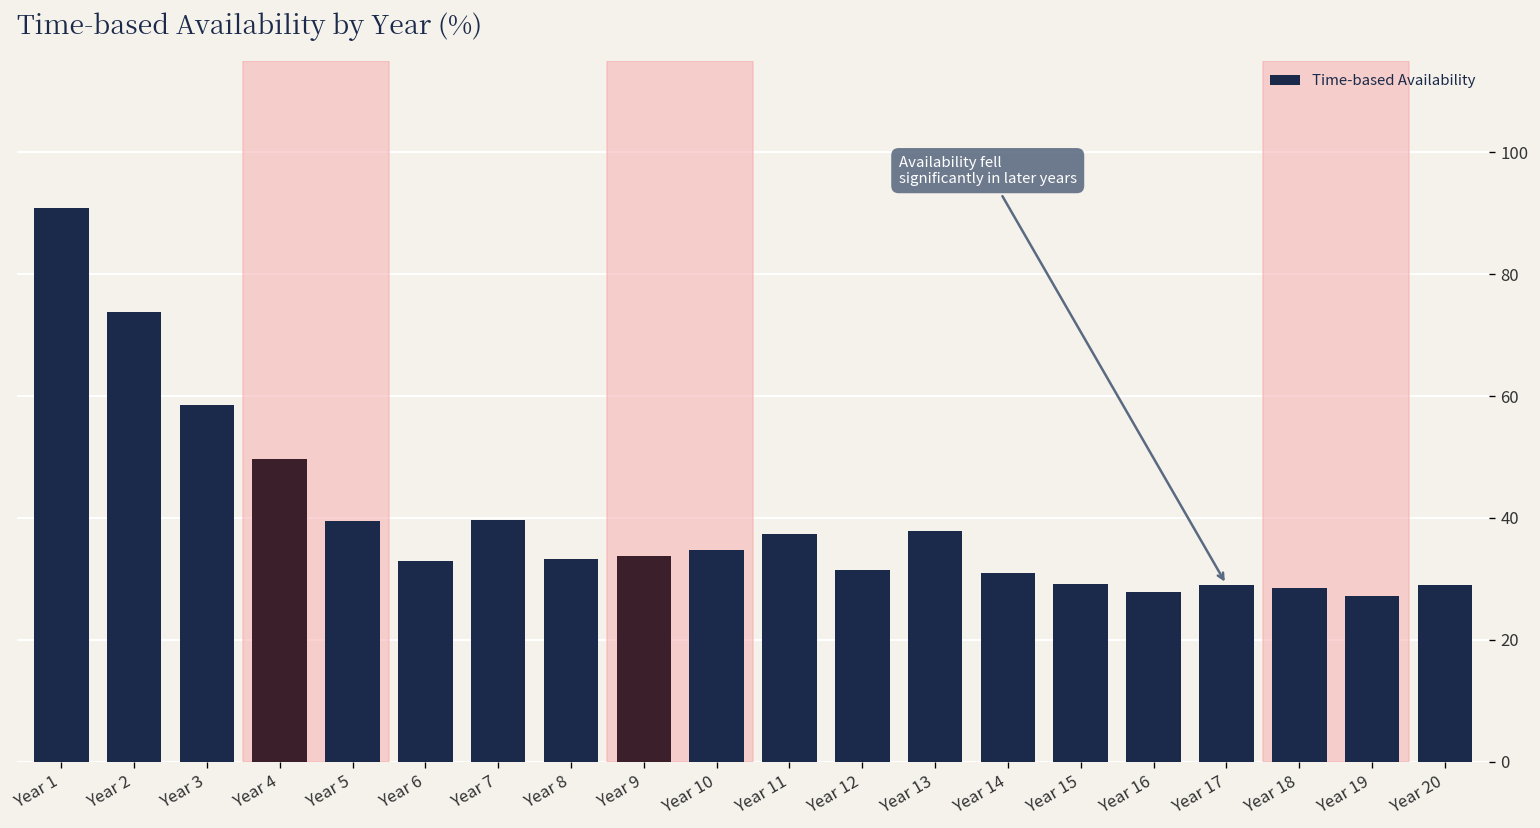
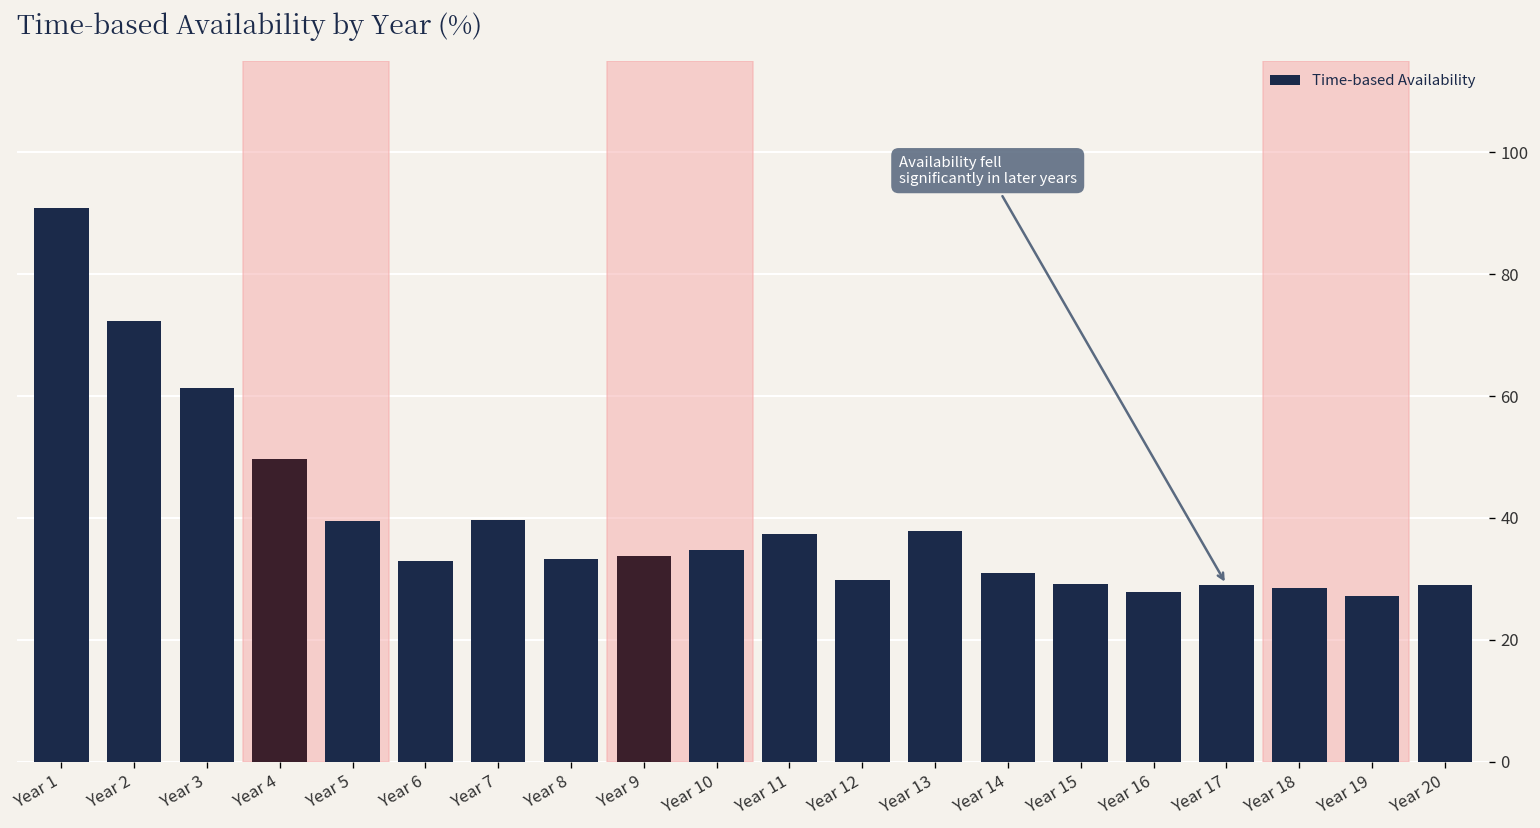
  {
    "Year 1": 91,
-   "Year 2": 74,
-   "Year 3": 59,
+   "Year 2": 72,
+   "Year 3": 61,
    "Year 4": 50,
    "Year 5": 39,
    "Year 6": 33,
    "Year 7": 40,
    "Year 8": 33,
    "Year 9": 34,
    "Year 10": 35,
    "Year 11": 37,
-   "Year 12": 32,
+   "Year 12": 30,
    "Year 13": 38,
    "Year 14": 31,
    "Year 15": 29,
    "Year 16": 28,
    "Year 17": 29,
    "Year 18": 28,
    "Year 19": 27,
    "Year 20": 29
  }
